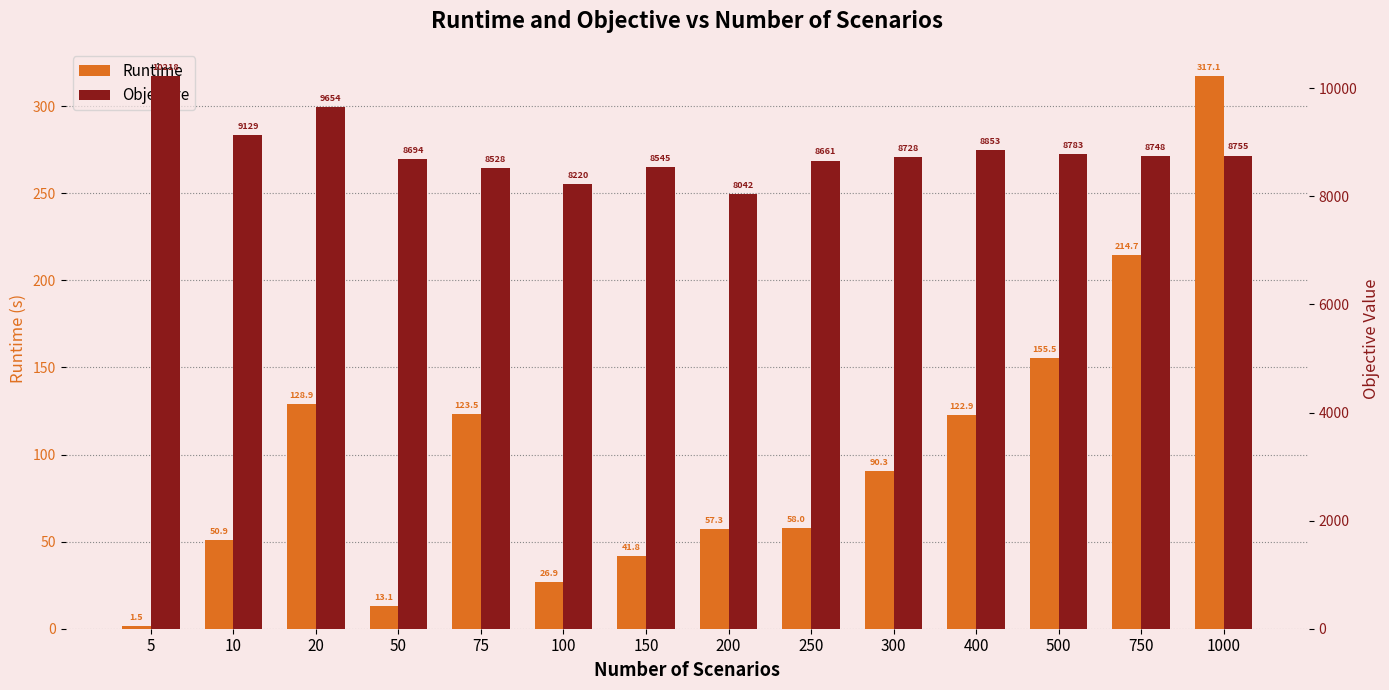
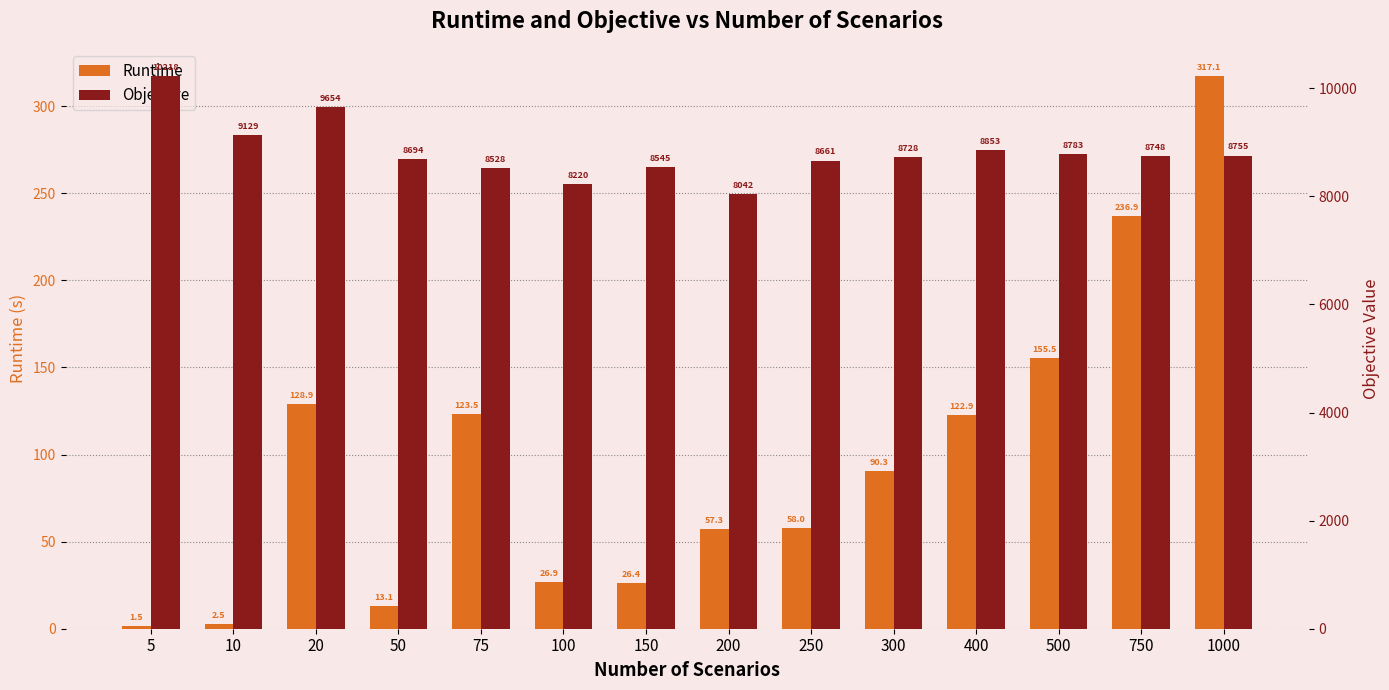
  {
    "Runtime": {
      "5": 1.5,
-     "10": 50.9,
+     "10": 2.5,
      "20": 128.9,
      "50": 13.1,
      "75": 123.5,
      "100": 26.9,
-     "150": 41.8,
+     "150": 26.4,
      "200": 57.3,
      "250": 58.0,
      "300": 90.3,
      "400": 122.9,
      "500": 155.5,
-     "750": 214.7,
+     "750": 236.9,
      "1000": 317.1
    },
    "Objective": {
      "10": 9129,
      "20": 9654,
      "75": 8528,
      "100": 8220,
      "150": 8545,
      "200": 8042,
      "250": 8661,
      "300": 8728,
      "500": 8783,
      "1000": 8755
    }
  }
